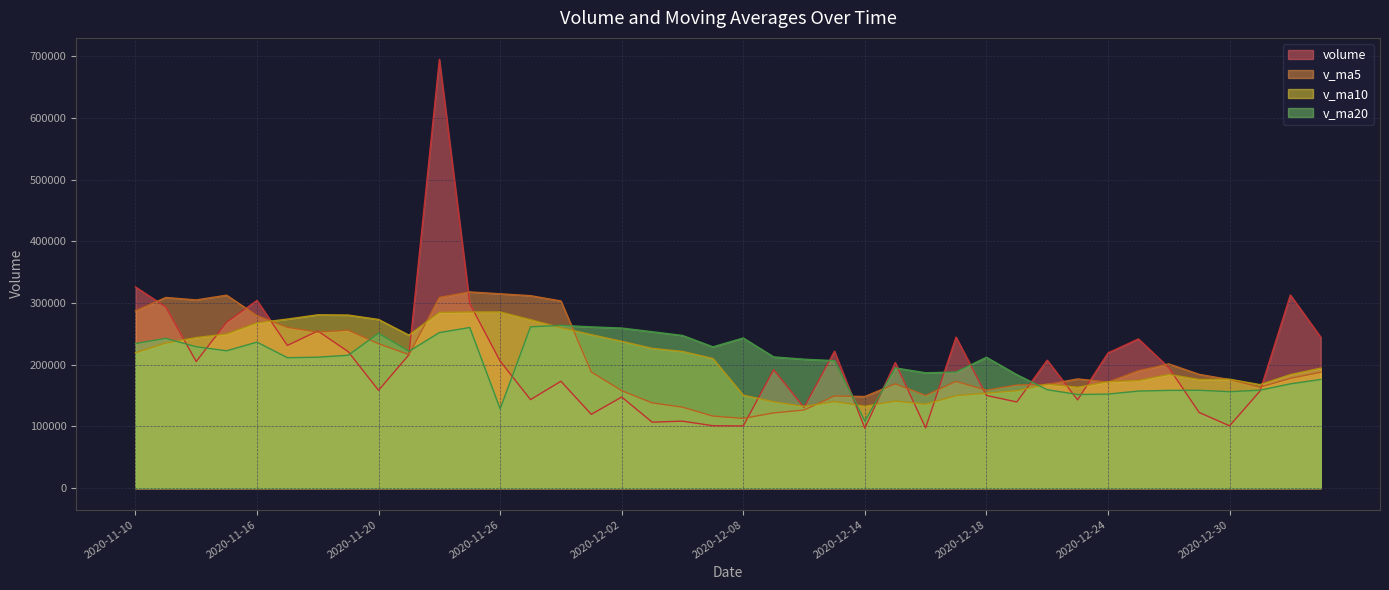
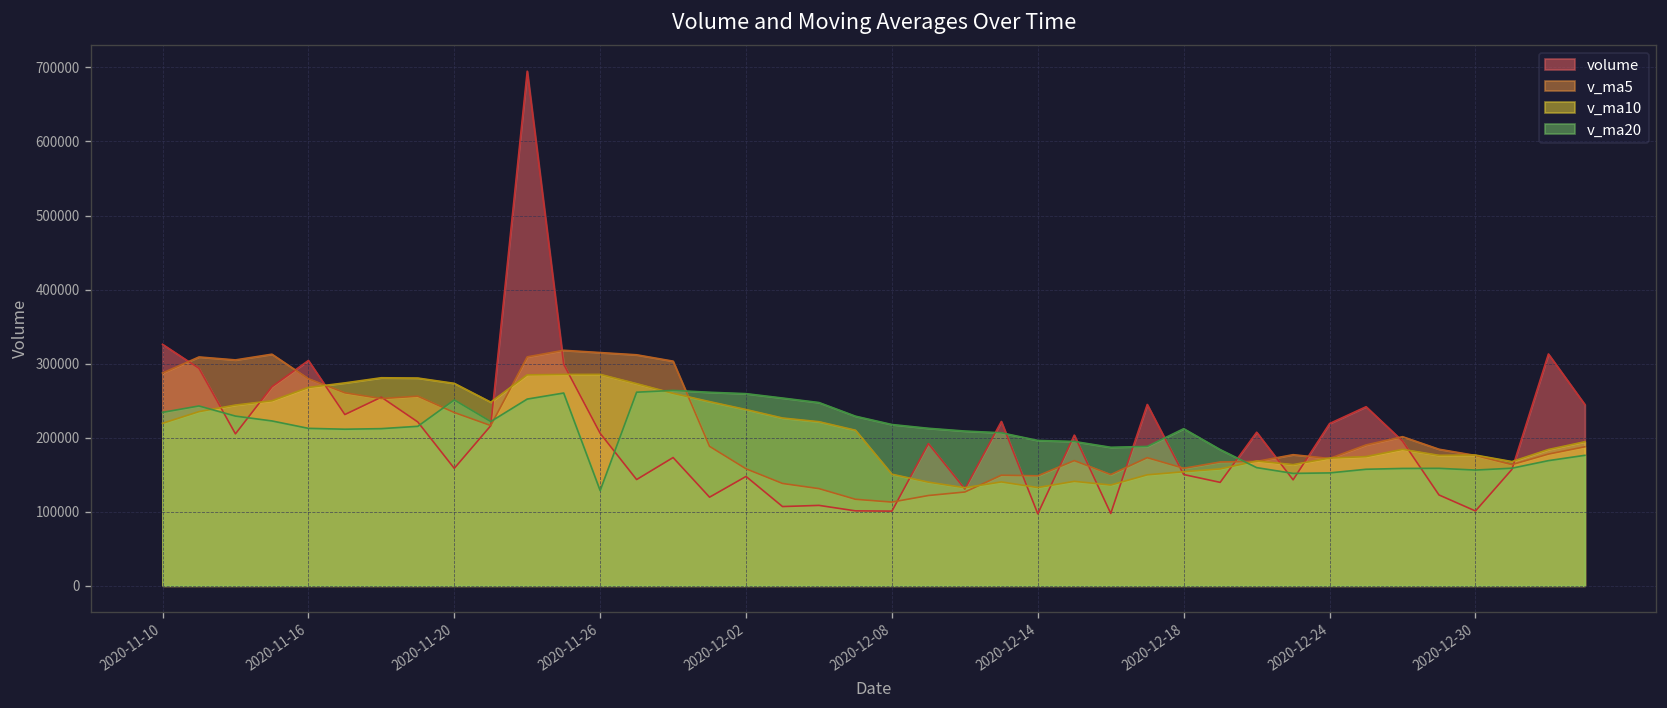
  {
    "v_ma20": {
      "2020-11-10": 230000,
-     "2020-11-16": 240000,
+     "2020-11-16": 210000,
      "2020-11-20": 250000,
      "2020-11-26": 130000,
      "2020-12-02": 260000,
-     "2020-12-08": 240000,
-     "2020-12-14": 110000,
+     "2020-12-08": 220000,
+     "2020-12-14": 200000,
      "2020-12-18": 210000,
      "2020-12-24": 150000,
      "2020-12-30": 160000
    }
  }
